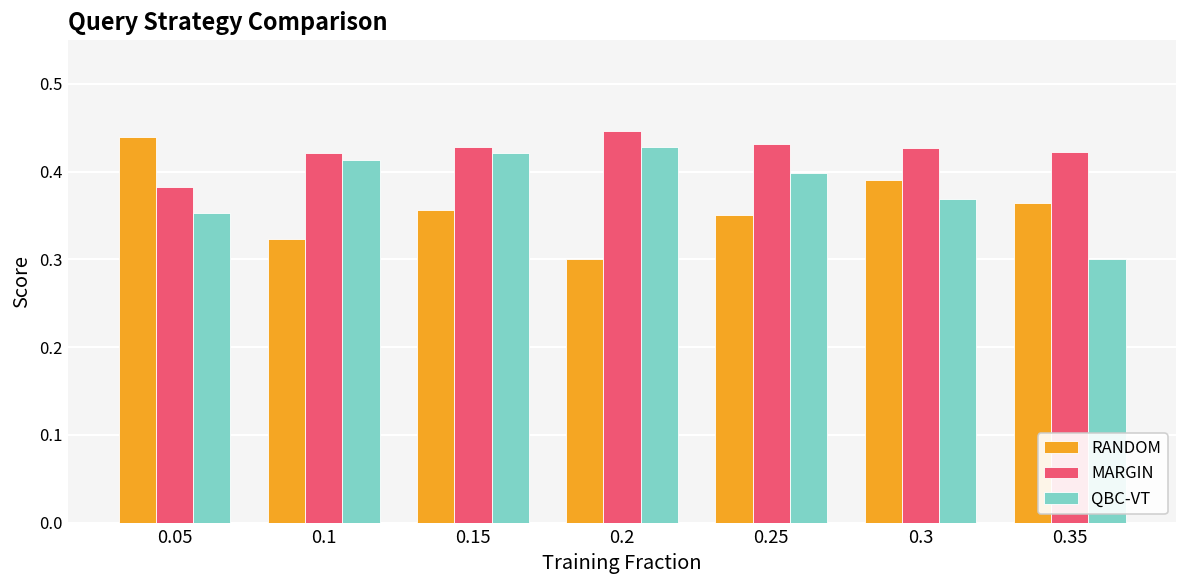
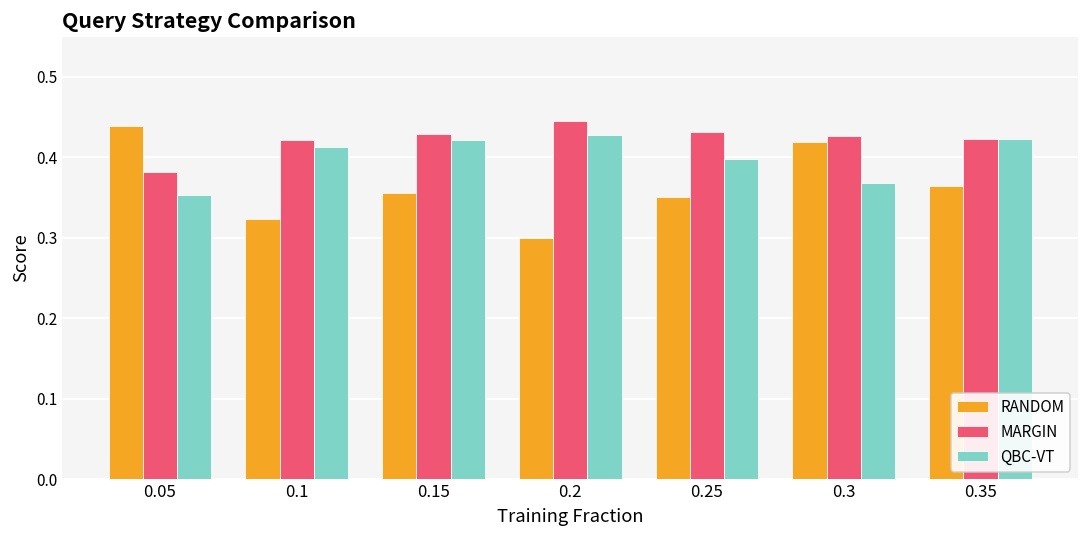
  {
    "RANDOM": {
      "0.05": 0.44,
      "0.1": 0.32,
      "0.15": 0.36,
      "0.2": 0.30,
      "0.25": 0.35,
-     "0.3": 0.39,
+     "0.3": 0.42,
      "0.35": 0.36
    },
    "MARGIN": {
      "0.05": 0.38,
      "0.1": 0.42,
      "0.15": 0.43,
      "0.2": 0.45,
      "0.25": 0.43,
      "0.3": 0.43,
      "0.35": 0.42
    },
    "QBC-VT": {
      "0.05": 0.35,
      "0.1": 0.41,
      "0.15": 0.42,
      "0.2": 0.43,
      "0.25": 0.40,
      "0.3": 0.37,
-     "0.35": 0.30
+     "0.35": 0.42
    }
  }
